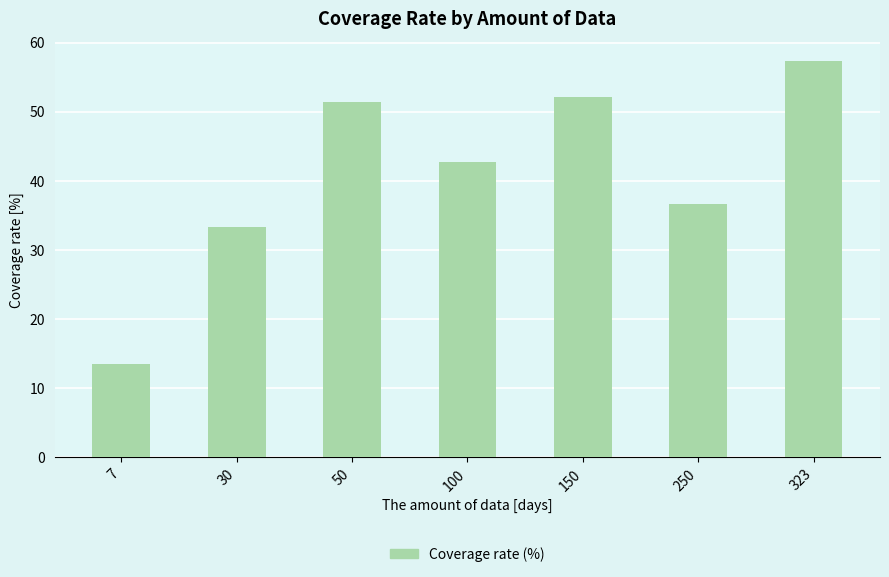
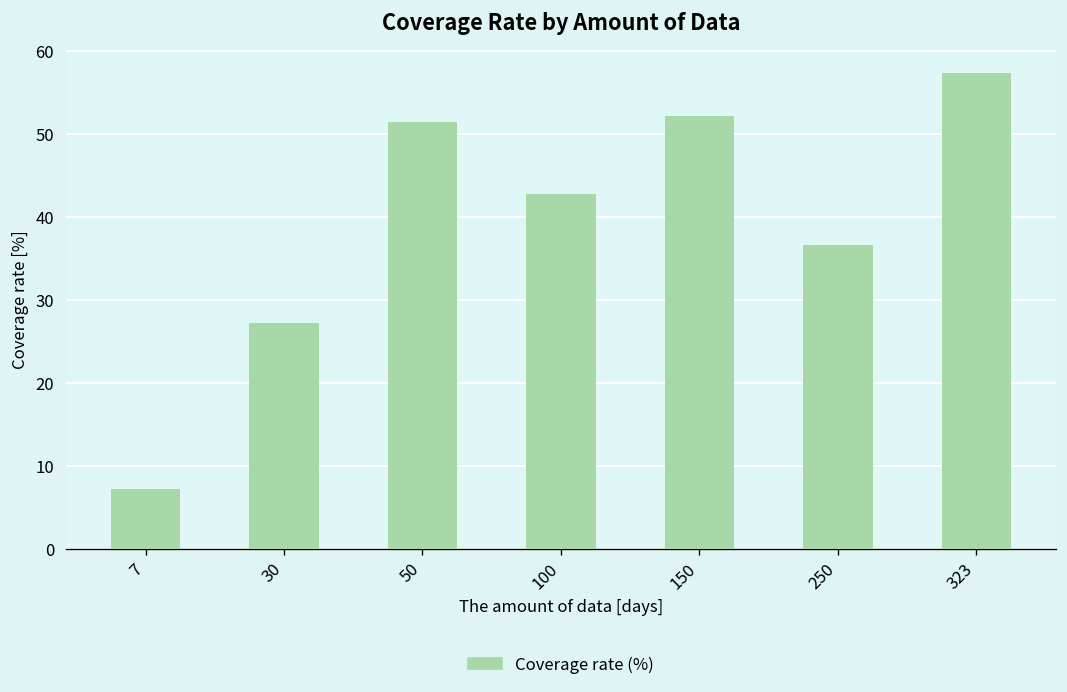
  {
-   "7": 14,
-   "30": 33,
+   "7": 7,
+   "30": 27,
    "50": 51,
    "100": 43,
    "150": 52,
    "250": 37,
    "323": 57
  }
